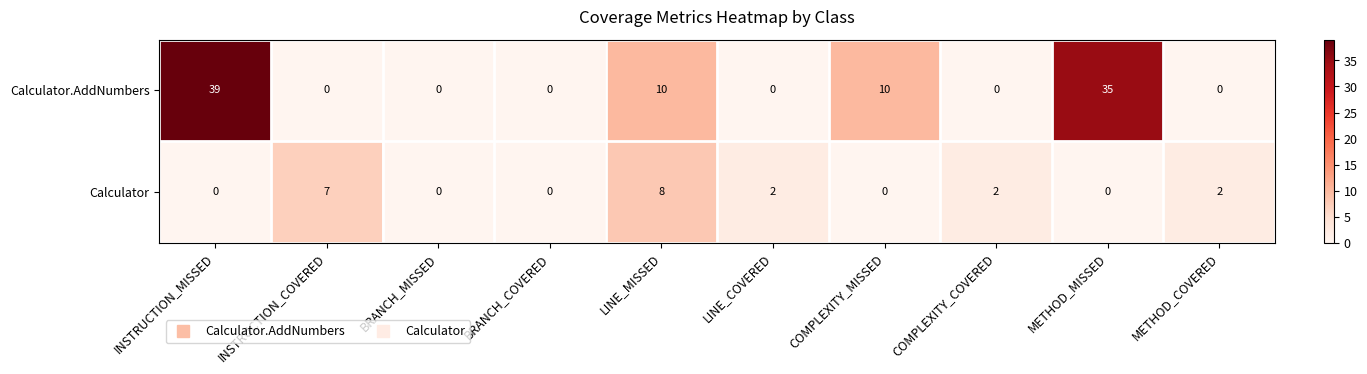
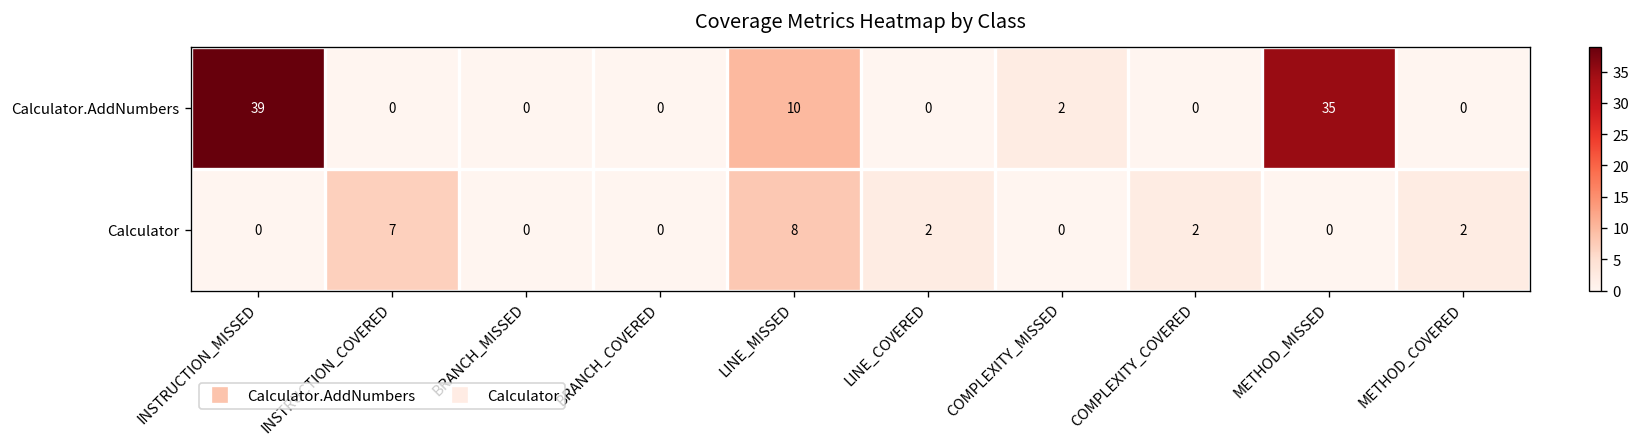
  {
    "Calculator.AddNumbers": {
      "INSTRUCTION_MISSED": 39,
      "INSTRUCTION_COVERED": 0,
      "BRANCH_MISSED": 0,
      "BRANCH_COVERED": 0,
      "LINE_MISSED": 10,
      "LINE_COVERED": 0,
-     "COMPLEXITY_MISSED": 10,
+     "COMPLEXITY_MISSED": 2,
      "COMPLEXITY_COVERED": 0,
      "METHOD_MISSED": 35,
      "METHOD_COVERED": 0
    },
    "Calculator": {
      "INSTRUCTION_MISSED": 0,
      "INSTRUCTION_COVERED": 7,
      "BRANCH_MISSED": 0,
      "BRANCH_COVERED": 0,
      "LINE_MISSED": 8,
      "LINE_COVERED": 2,
      "COMPLEXITY_MISSED": 0,
      "COMPLEXITY_COVERED": 2,
      "METHOD_MISSED": 0,
      "METHOD_COVERED": 2
    }
  }
